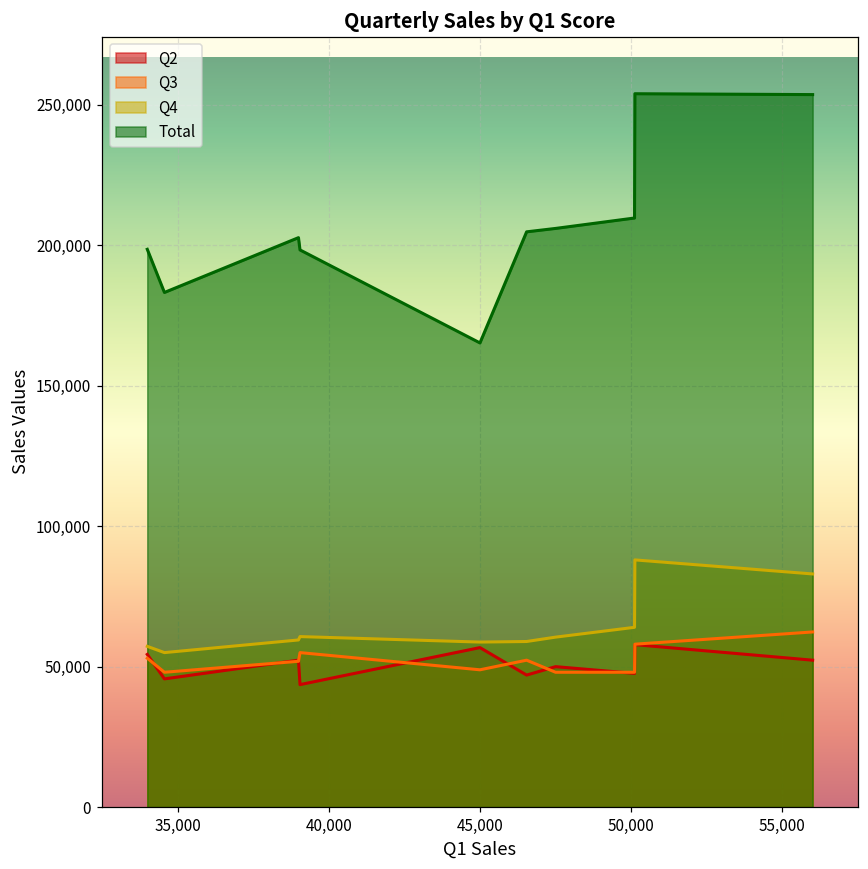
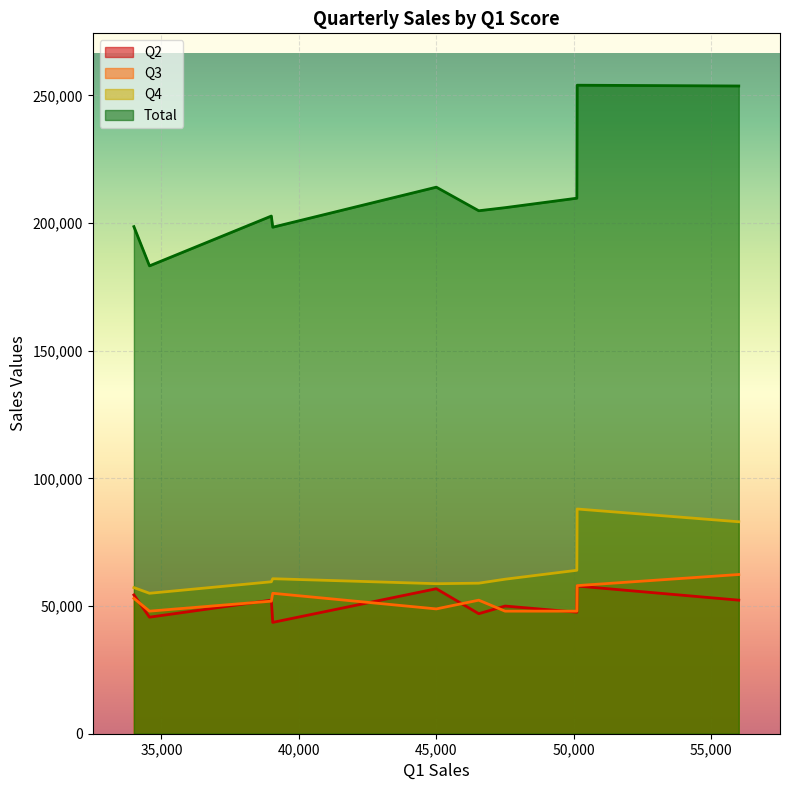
  {
    "Q2": {
      "45,000": "57,000"
    },
    "Q3": {
      "45,000": "49,000"
    },
    "Q4": {
      "45,000": "59,000"
    },
    "Total": {
-     "45,000": "165,000"
+     "45,000": "214,000"
    }
  }
